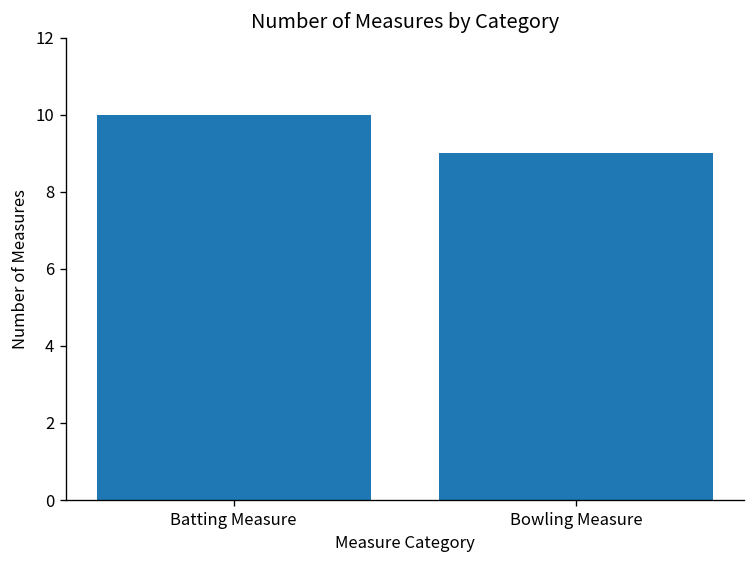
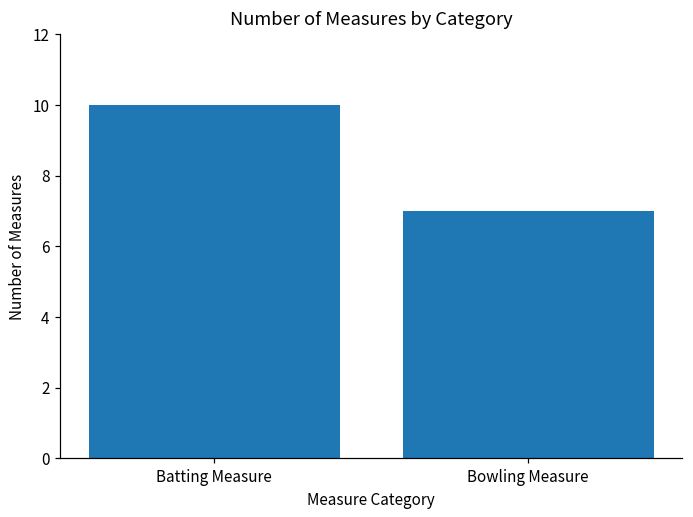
  {
    "Batting Measure": 10,
-   "Bowling Measure": 9
+   "Bowling Measure": 7
  }
